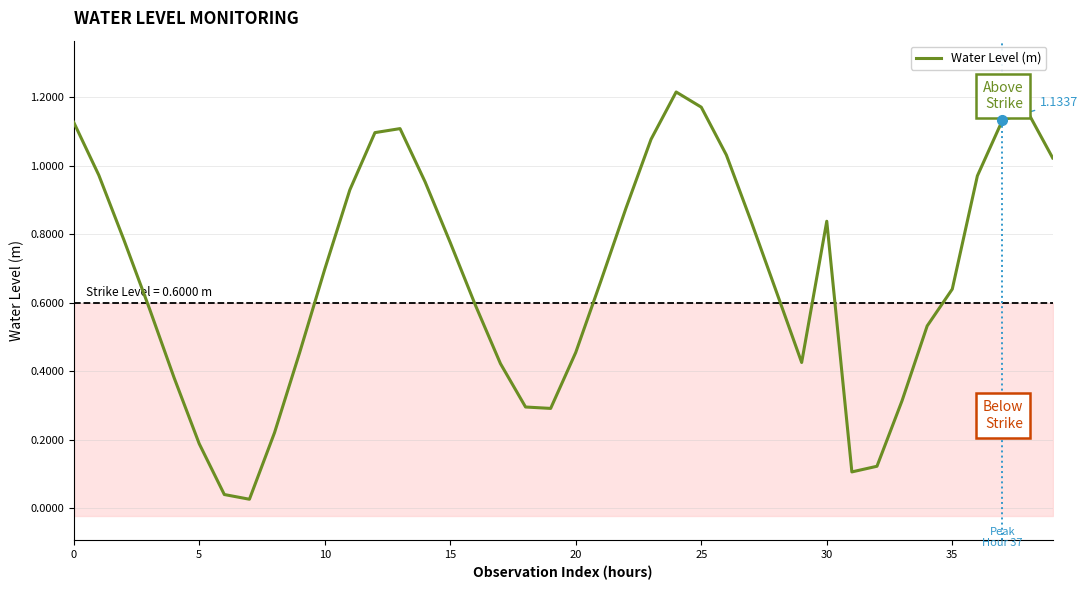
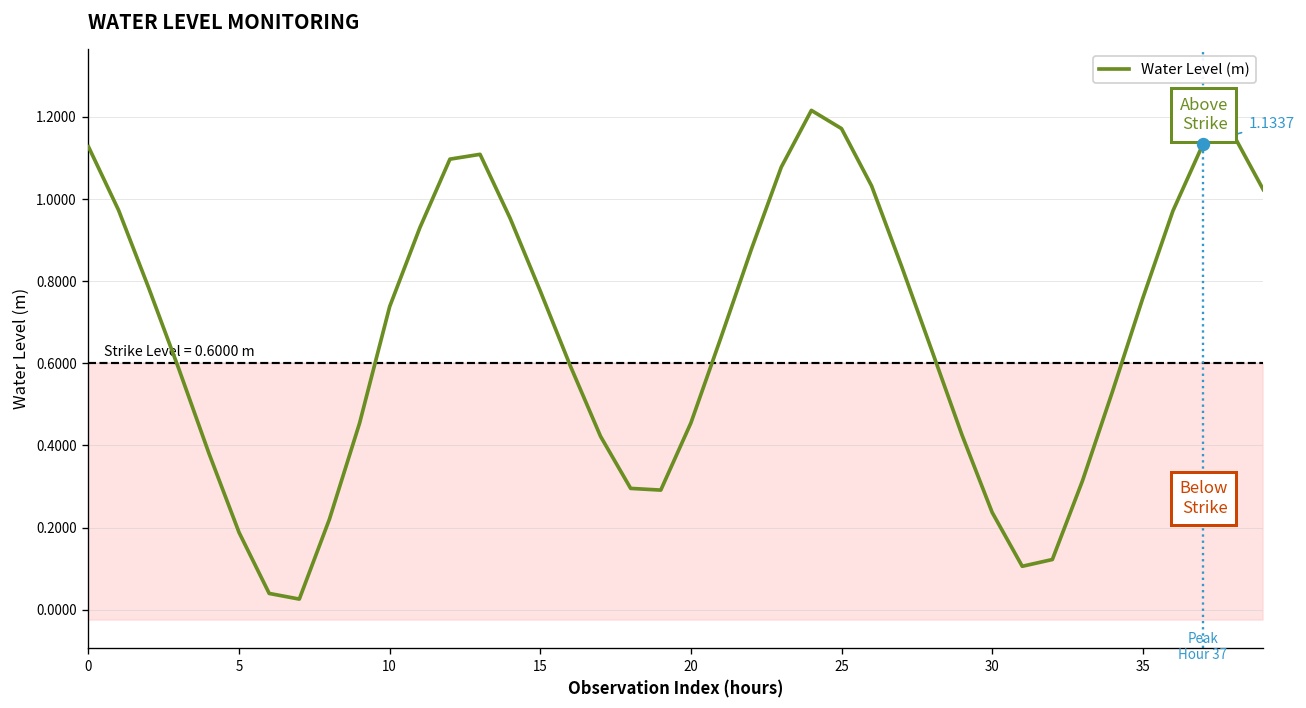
  {
    "Water Level (m)": {
      "0": 1.13,
      "5": 0.19,
-     "10": 0.70,
+     "10": 0.74,
      "15": 0.78,
      "20": 0.45,
      "25": 1.17,
-     "30": 0.84,
-     "35": 0.64
+     "30": 0.24,
+     "35": 0.76
    }
  }
